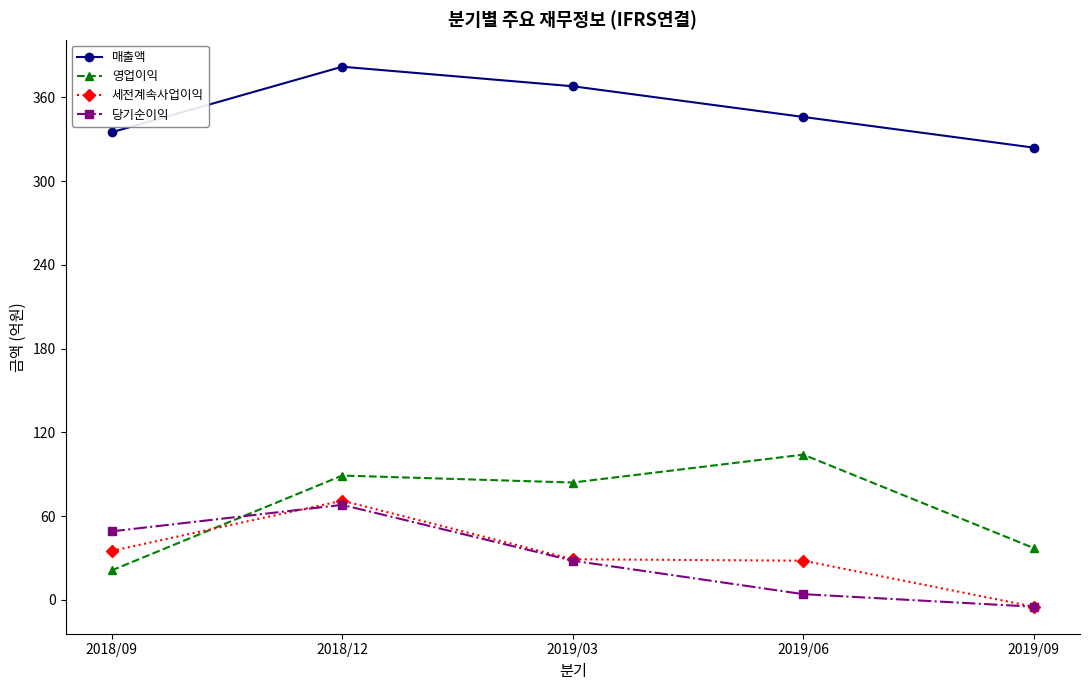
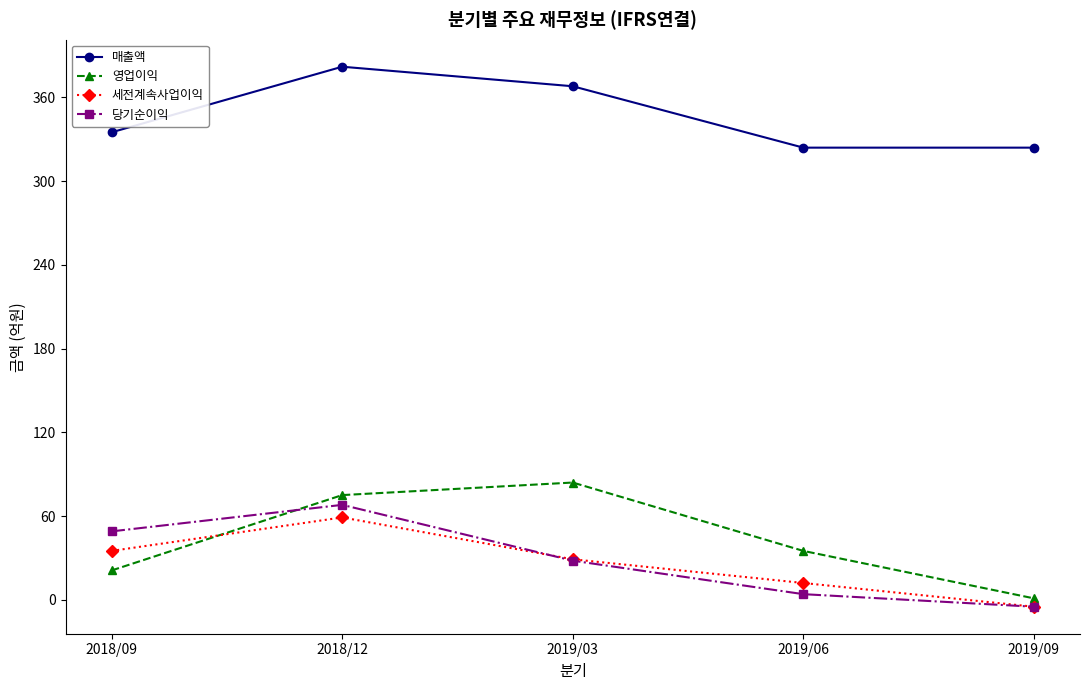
  {
    "매출액": {
      "2018/09": 335,
      "2018/12": 382,
      "2019/03": 368,
-     "2019/06": 346,
+     "2019/06": 324,
      "2019/09": 324
    },
    "영업이익": {
      "2018/09": 21,
-     "2018/12": 89,
+     "2018/12": 75,
      "2019/03": 84,
-     "2019/06": 104,
-     "2019/09": 37
+     "2019/06": 35,
+     "2019/09": 1
    },
    "세전계속사업이익": {
      "2018/09": 35,
-     "2018/12": 71,
-     "2019/06": 28
+     "2018/12": 59,
+     "2019/06": 12
    },
    "당기순이익": {
      "2018/09": 49,
      "2018/12": 68,
      "2019/06": 4
    }
  }
